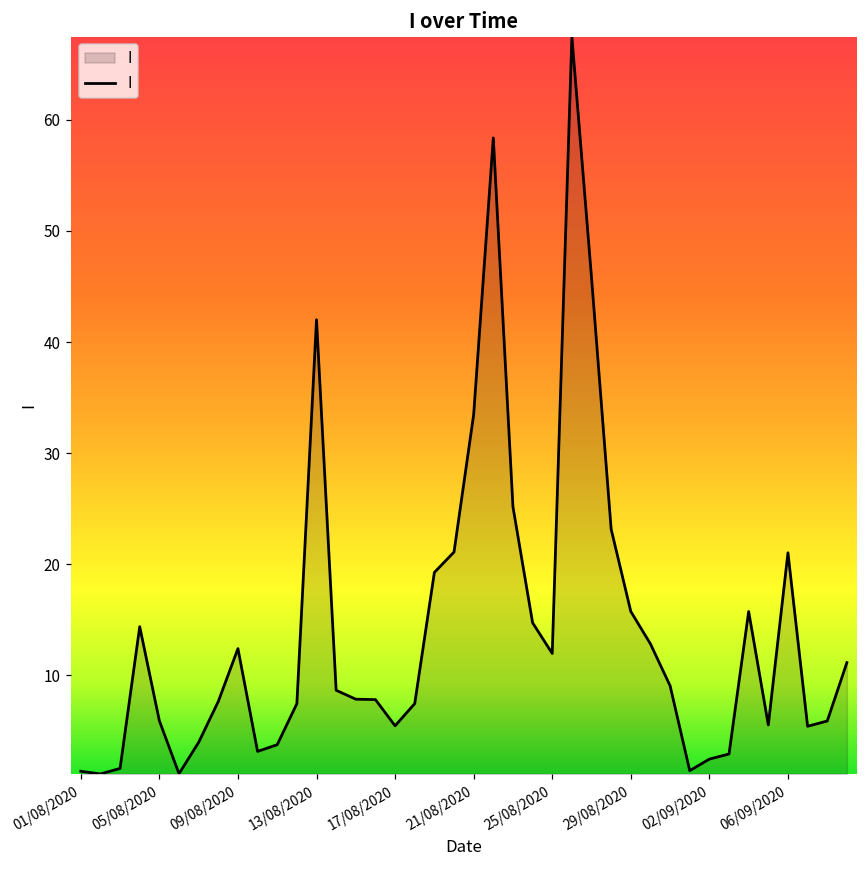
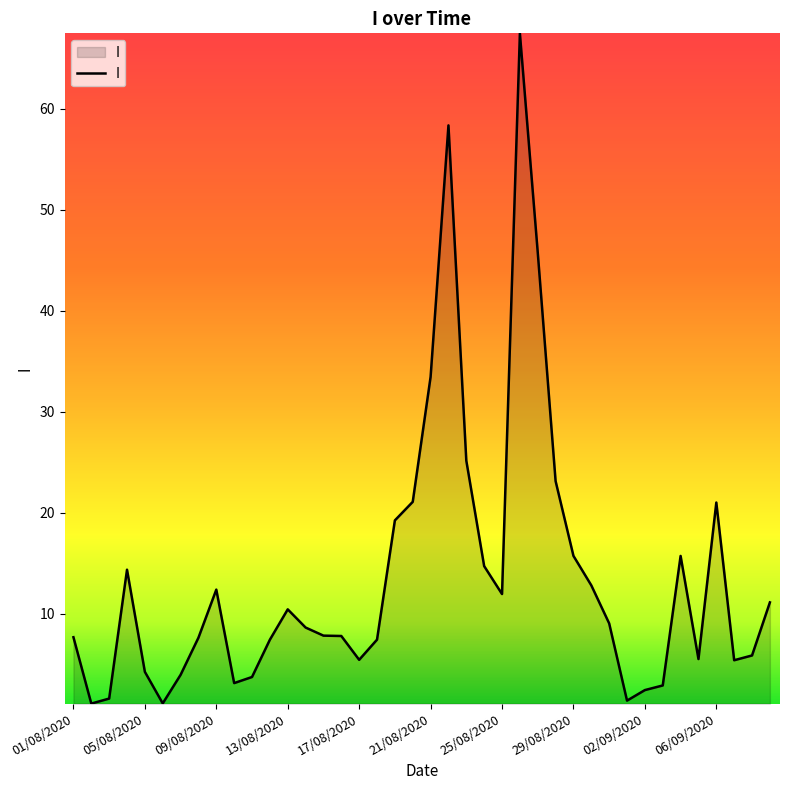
  {
-   "01/08/2020": 1.4,
-   "05/08/2020": 5.9,
+   "01/08/2020": 7.7,
+   "05/08/2020": 4.3,
    "09/08/2020": 12.4,
-   "13/08/2020": 42.0,
+   "13/08/2020": 10.5,
    "17/08/2020": 5.5,
    "21/08/2020": 33.5,
    "25/08/2020": 12.0,
    "29/08/2020": 15.7,
    "02/09/2020": 2.5,
    "06/09/2020": 21.0
  }
